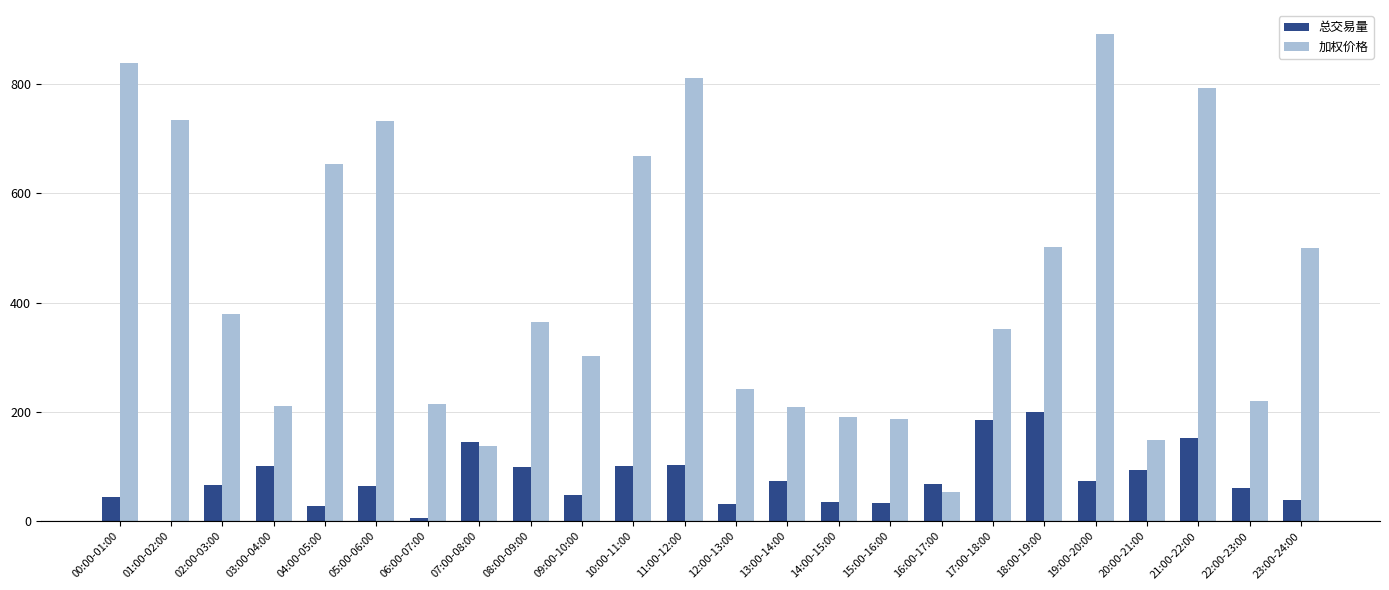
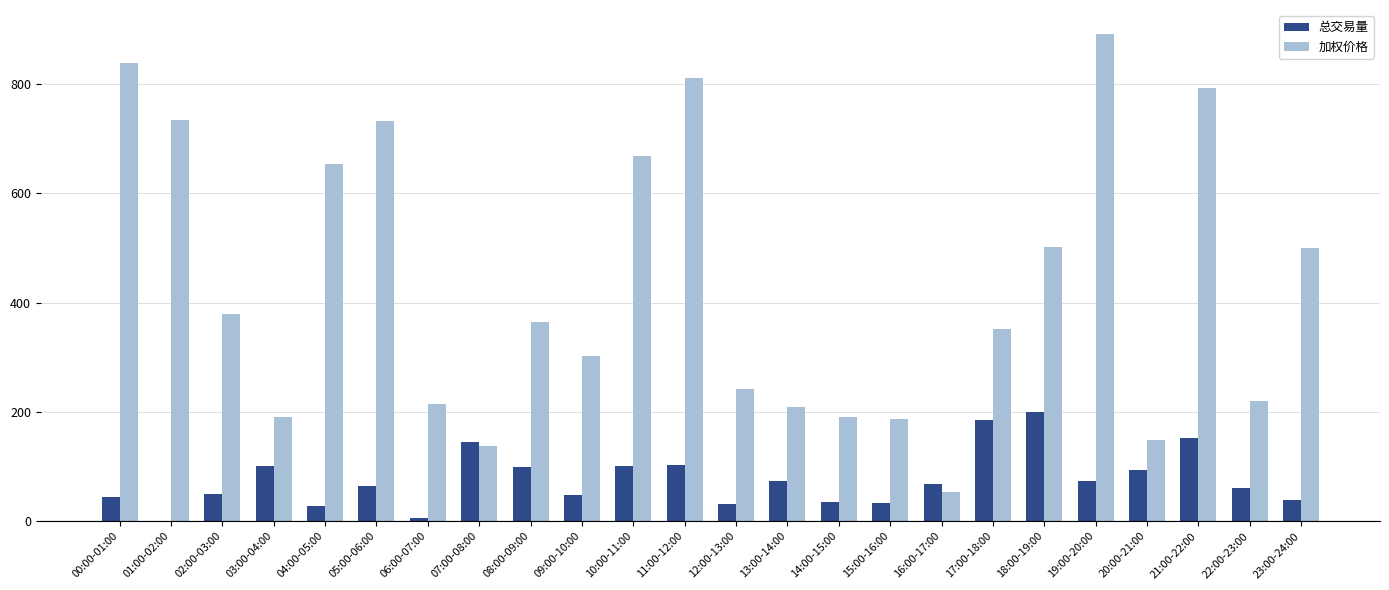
  {
    "总交易量": {
      "00:00-01:00": 40,
-     "02:00-03:00": 70,
+     "02:00-03:00": 50,
      "03:00-04:00": 100,
      "04:00-05:00": 30,
      "05:00-06:00": 70,
      "06:00-07:00": 10,
      "07:00-08:00": 140,
      "08:00-09:00": 100,
      "09:00-10:00": 50,
      "10:00-11:00": 100,
      "11:00-12:00": 100,
      "12:00-13:00": 30,
      "13:00-14:00": 70,
      "14:00-15:00": 30,
      "15:00-16:00": 30,
      "16:00-17:00": 70,
      "17:00-18:00": 190,
      "18:00-19:00": 200,
      "19:00-20:00": 70,
      "20:00-21:00": 90,
      "21:00-22:00": 150,
      "22:00-23:00": 60,
      "23:00-24:00": 40
    },
    "加权价格": {
      "00:00-01:00": 840,
      "01:00-02:00": 730,
      "02:00-03:00": 380,
-     "03:00-04:00": 210,
+     "03:00-04:00": 190,
      "04:00-05:00": 650,
      "05:00-06:00": 730,
      "06:00-07:00": 210,
      "07:00-08:00": 140,
      "08:00-09:00": 360,
      "09:00-10:00": 300,
      "10:00-11:00": 670,
      "11:00-12:00": 810,
      "12:00-13:00": 240,
      "13:00-14:00": 210,
      "14:00-15:00": 190,
      "15:00-16:00": 190,
      "16:00-17:00": 50,
      "17:00-18:00": 350,
      "18:00-19:00": 500,
      "19:00-20:00": 890,
      "20:00-21:00": 150,
      "21:00-22:00": 790,
      "22:00-23:00": 220,
      "23:00-24:00": 500
    }
  }
